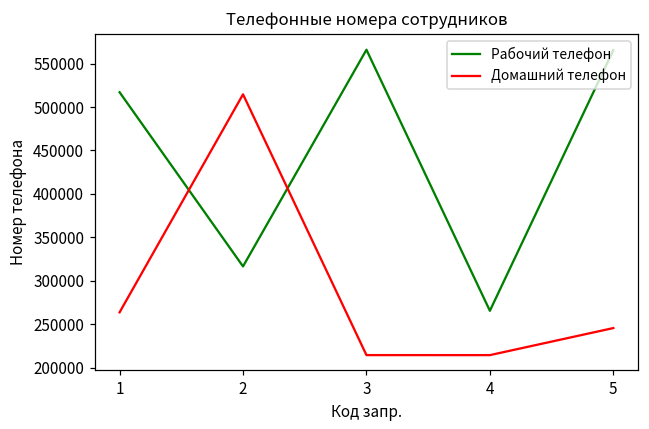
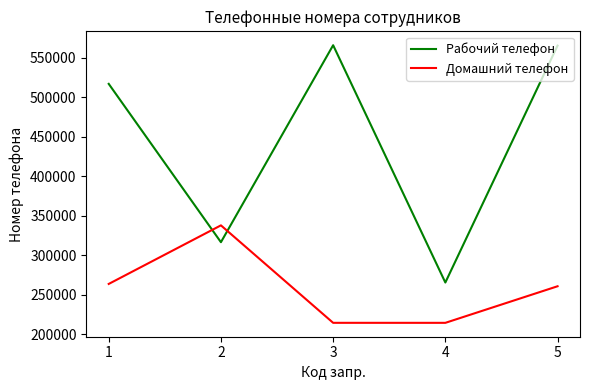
  {
    "Рабочий телефон": {
      "1": 520000,
      "2": 320000,
      "3": 570000,
      "4": 270000
    },
    "Домашний телефон": {
      "1": 260000,
-     "2": 510000,
+     "2": 340000,
      "3": 210000,
      "4": 210000,
-     "5": 250000
+     "5": 260000
    }
  }
